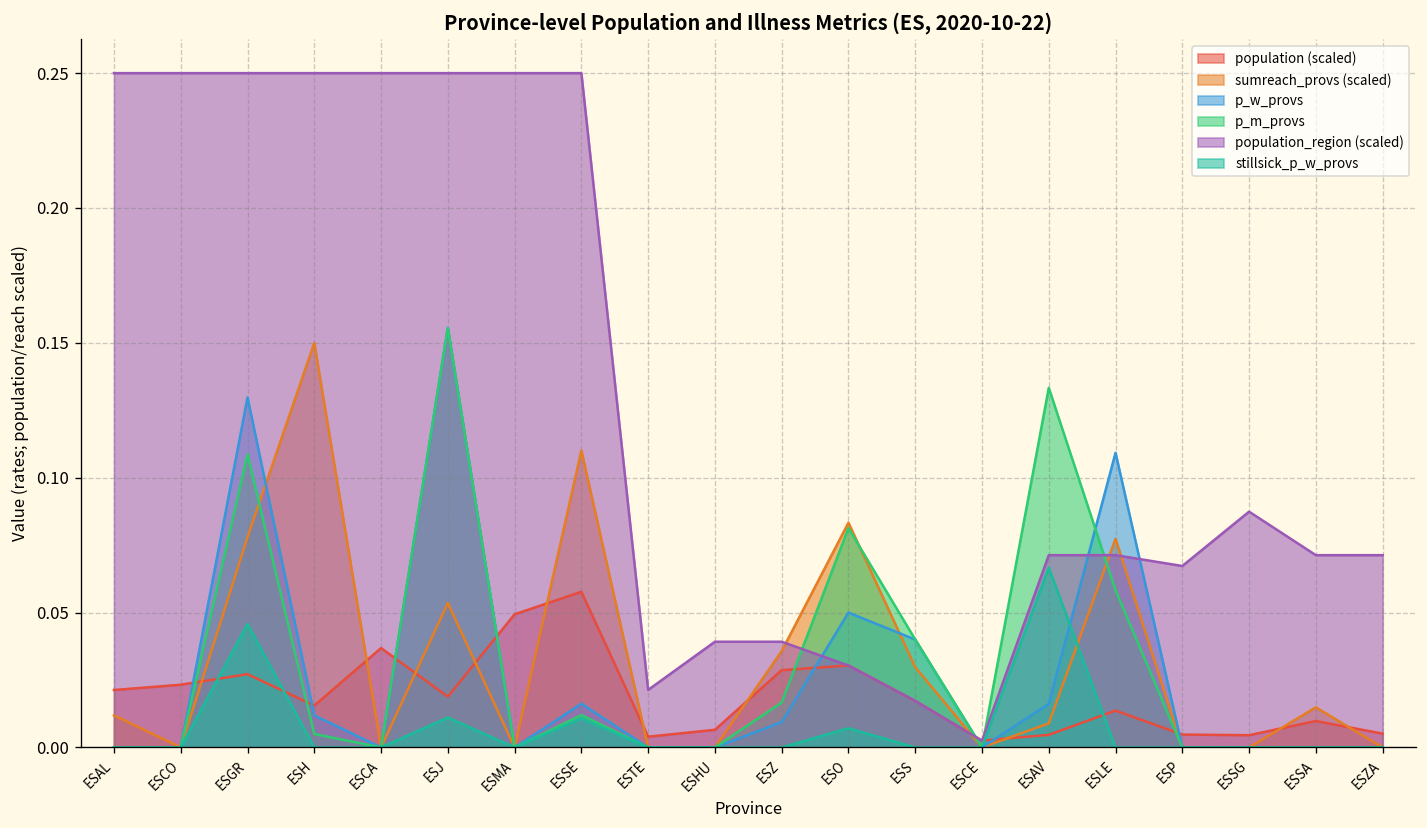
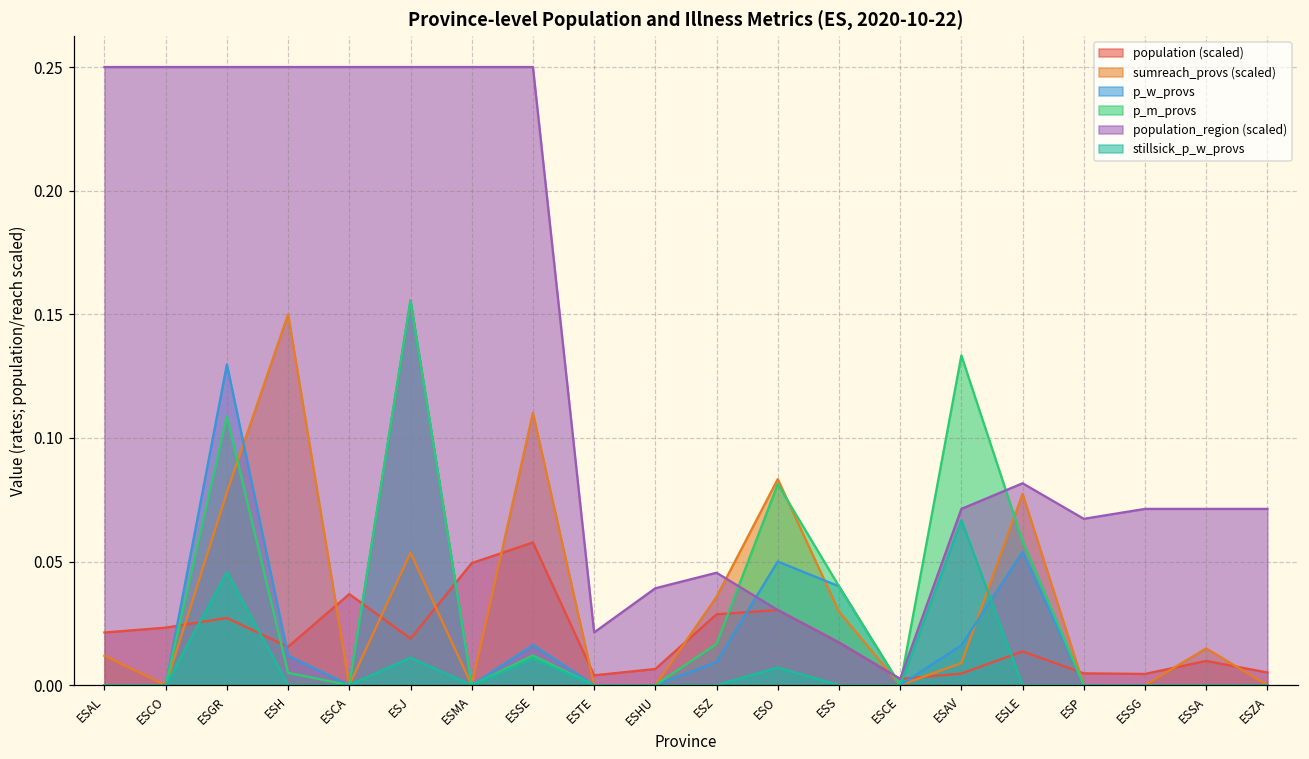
  {
    "p_w_provs": {
      "ESGR": 0.130,
      "ESH": 0.012,
      "ESSE": 0.016,
      "ESZ": 0.009,
      "ESO": 0.050,
      "ESAV": 0.016,
-     "ESLE": 0.109
+     "ESLE": 0.054
    },
    "population_region (scaled)": {
      "ESAL": 0.250,
      "ESCO": 0.250,
      "ESGR": 0.250,
      "ESH": 0.250,
      "ESCA": 0.250,
      "ESJ": 0.250,
      "ESMA": 0.250,
      "ESSE": 0.250,
      "ESTE": 0.021,
      "ESHU": 0.039,
-     "ESZ": 0.039,
+     "ESZ": 0.045,
      "ESAV": 0.071,
-     "ESLE": 0.071,
+     "ESLE": 0.082,
      "ESP": 0.067,
-     "ESSG": 0.087,
+     "ESSG": 0.071,
      "ESSA": 0.071,
      "ESZA": 0.071
    }
  }
